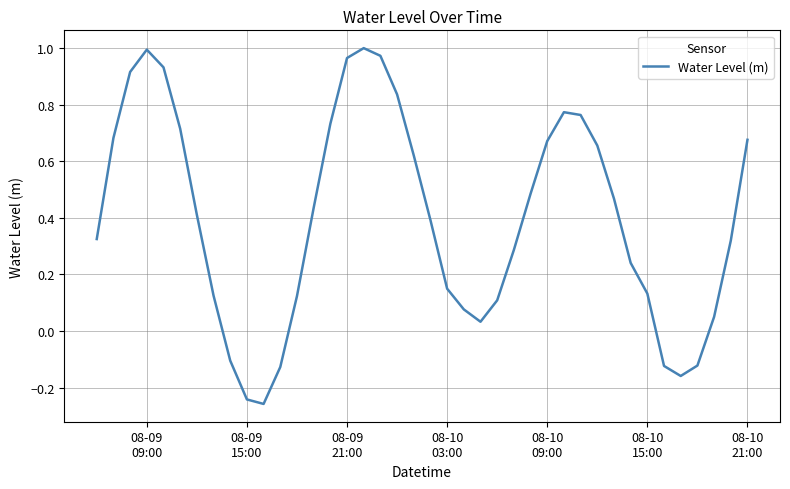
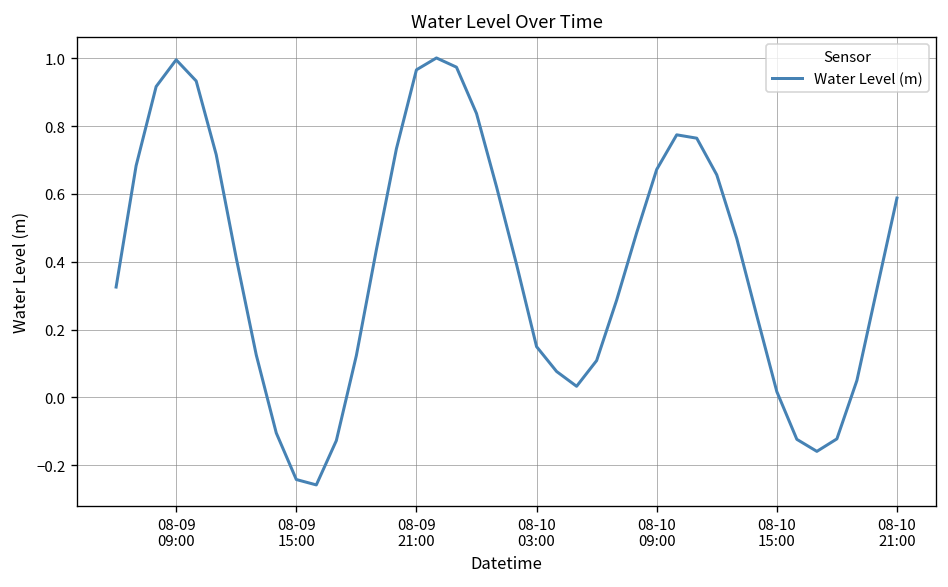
  {
    "08-09 09:00": 1.00,
    "08-09 15:00": -0.24,
    "08-09 21:00": 0.97,
    "08-10 03:00": 0.15,
    "08-10 09:00": 0.67,
-   "08-10 15:00": 0.13,
-   "08-10 21:00": 0.68
+   "08-10 15:00": 0.02,
+   "08-10 21:00": 0.59
  }
